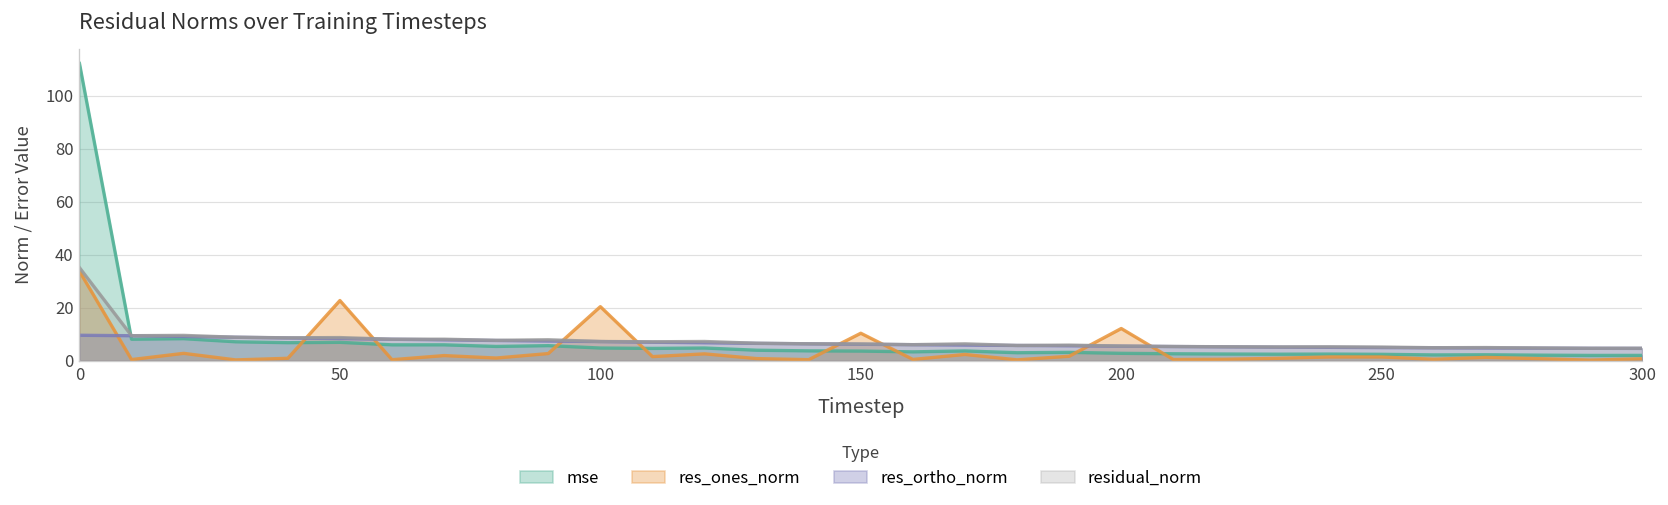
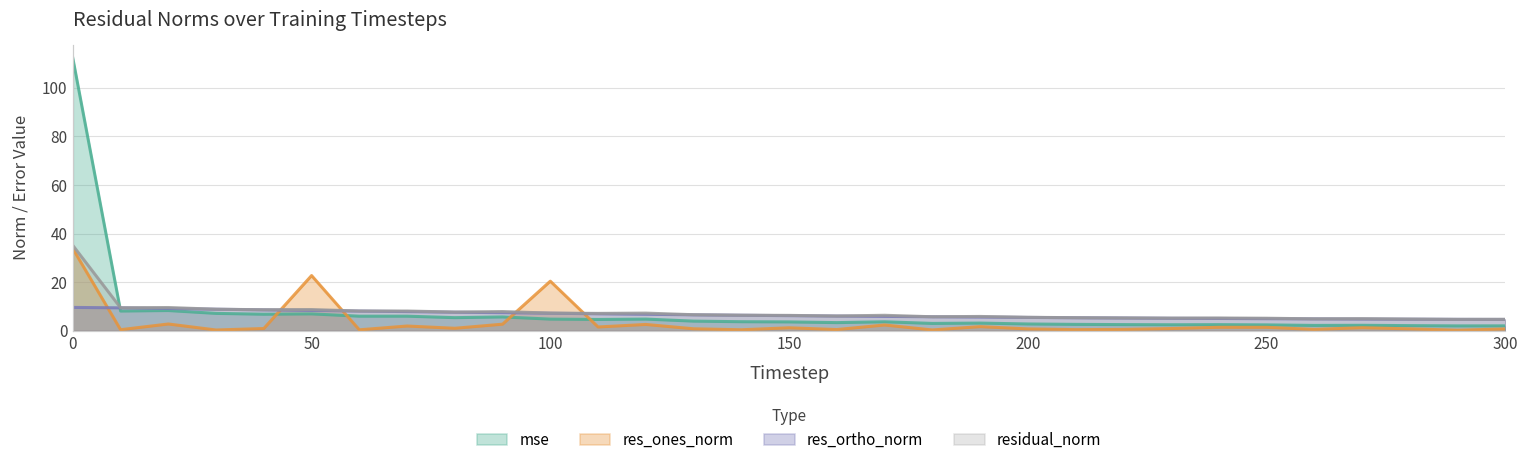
  {
    "res_ones_norm": {
      "0": 34,
      "50": 23,
      "100": 20,
-     "150": 10,
-     "200": 12,
+     "150": 1,
+     "200": 1,
      "300": 1
    }
  }
